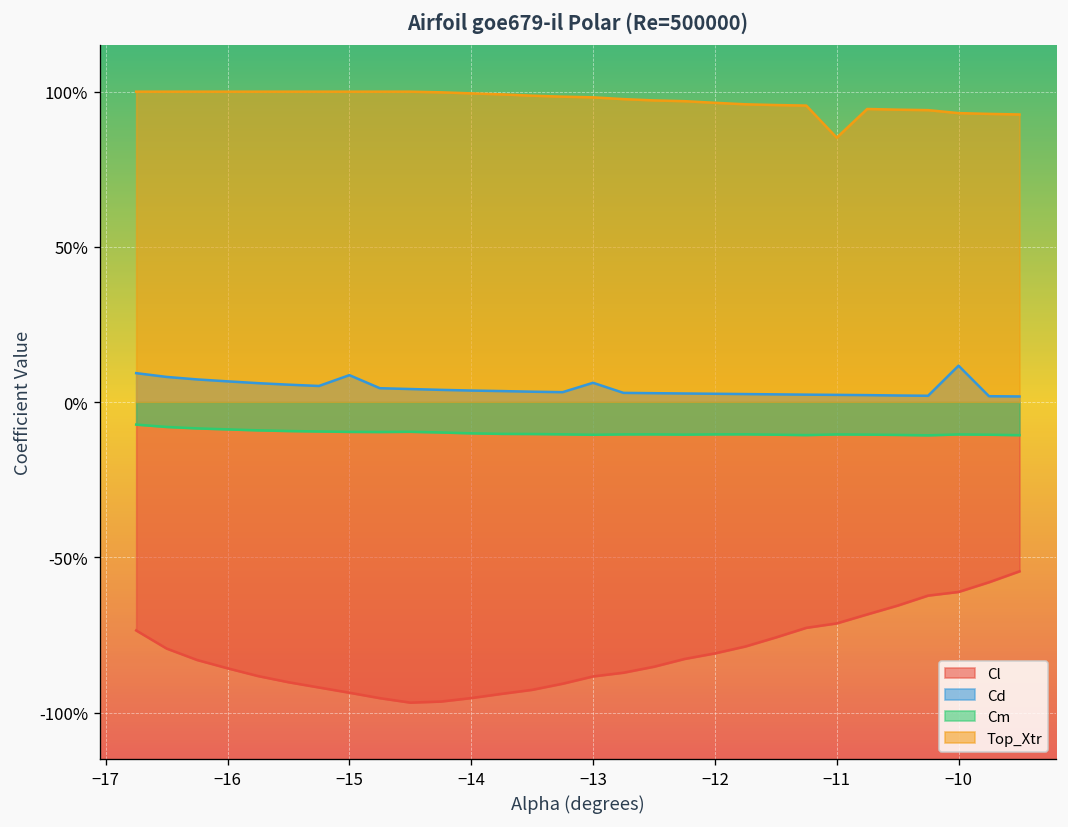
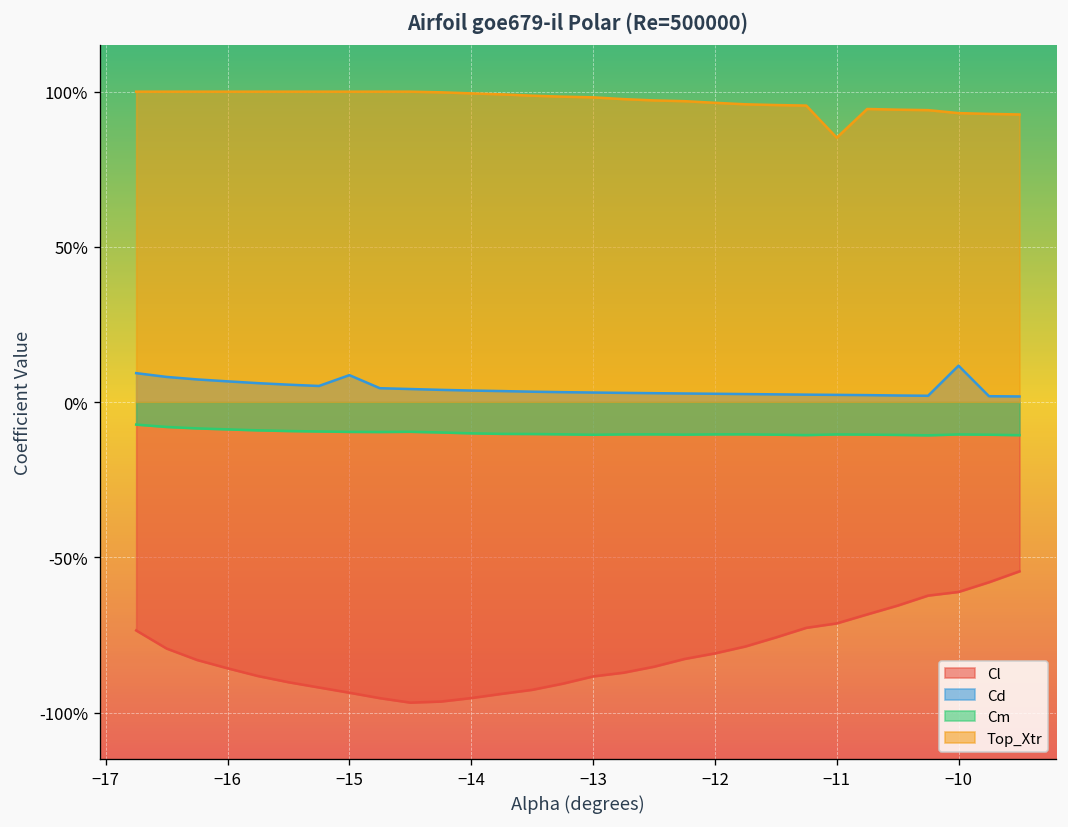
  {
    "Cd": {
      "−16": "7%",
      "−15": "9%",
      "−14": "4%",
-     "−13": "6%",
+     "−13": "3%",
      "−12": "3%",
      "−11": "2%",
      "−10": "12%"
    },
    "Top_Xtr": {
      "−16": "100%",
      "−15": "100%",
      "−14": "99%",
      "−13": "98%",
      "−12": "96%",
      "−11": "85%",
      "−10": "93%"
    }
  }
